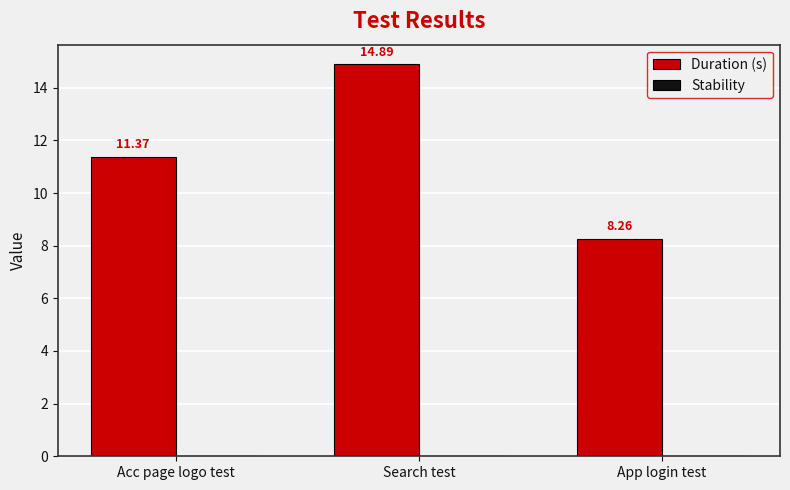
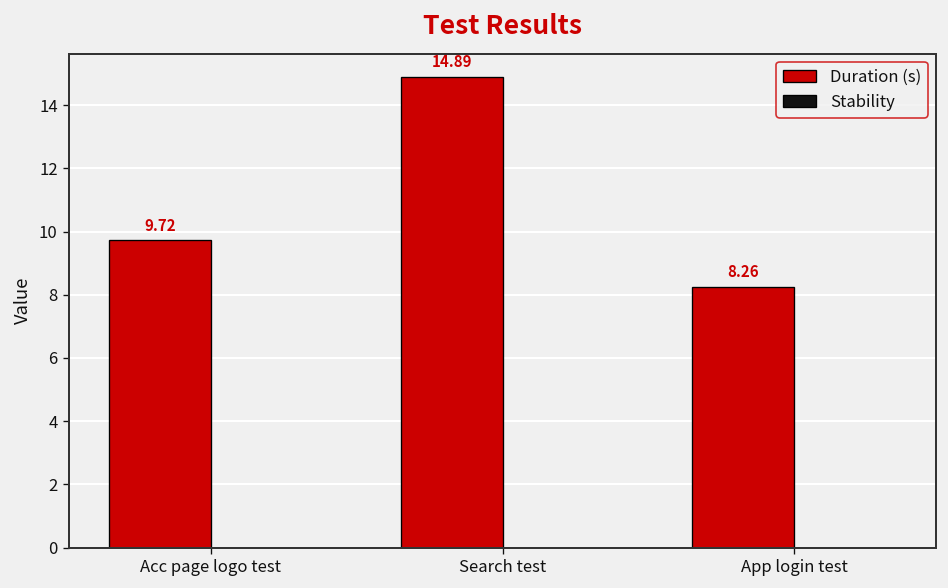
  {
    "Duration (s)": {
-     "Acc page logo test": 11.37,
+     "Acc page logo test": 9.72,
      "Search test": 14.89,
      "App login test": 8.26
    },
    "Stability": {
      "Acc page logo test": 0.0,
      "Search test": 0.0,
      "App login test": 0.0
    }
  }
